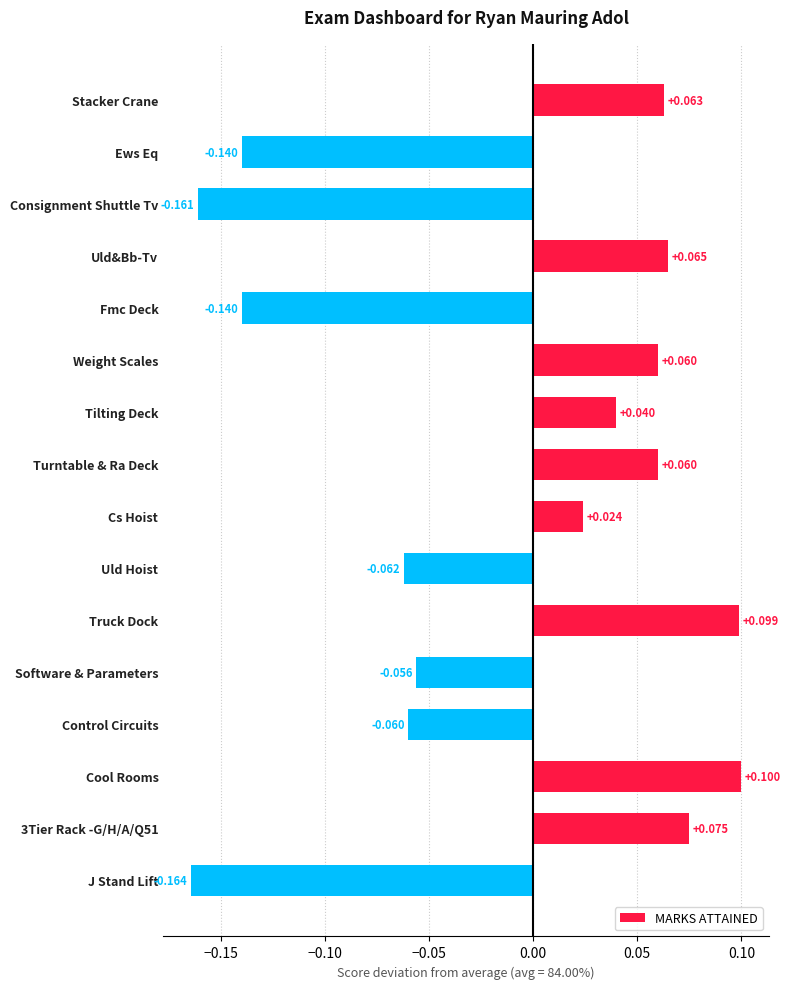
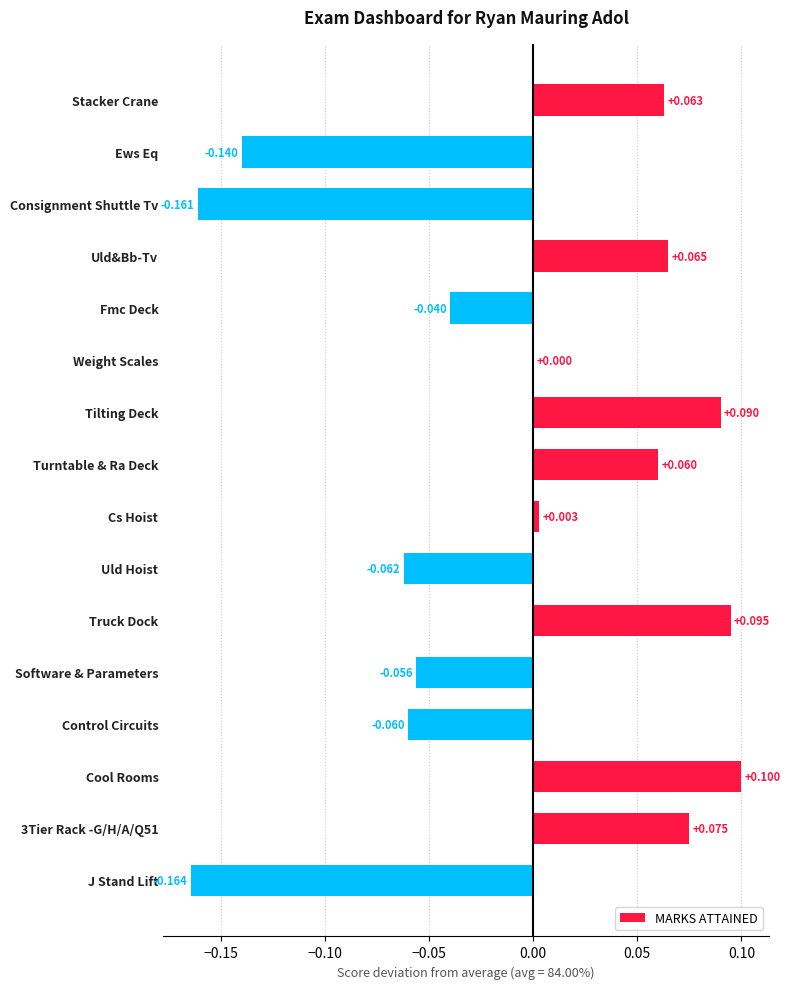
  {
    "Stacker Crane": "+0.063",
    "Ews Eq": "-0.140",
    "Consignment Shuttle Tv": "-0.161",
    "Uld&Bb-Tv": "+0.065",
-   "Fmc Deck": "-0.140",
-   "Weight Scales": "+0.060",
-   "Tilting Deck": "+0.040",
+   "Fmc Deck": "-0.040",
+   "Weight Scales": "+0.000",
+   "Tilting Deck": "+0.090",
    "Turntable & Ra Deck": "+0.060",
-   "Cs Hoist": "+0.024",
+   "Cs Hoist": "+0.003",
    "Uld Hoist": "-0.062",
-   "Truck Dock": "+0.099",
+   "Truck Dock": "+0.095",
    "Software & Parameters": "-0.056",
    "Control Circuits": "-0.060",
    "Cool Rooms": "+0.100",
    "3Tier Rack -G/H/A/Q51": "+0.075",
    "J Stand Lift": "-0.164"
  }
